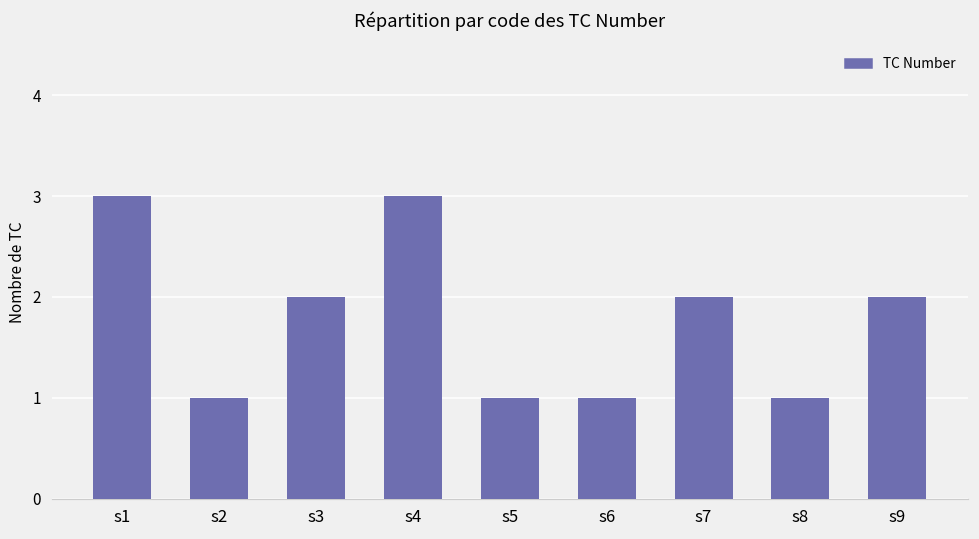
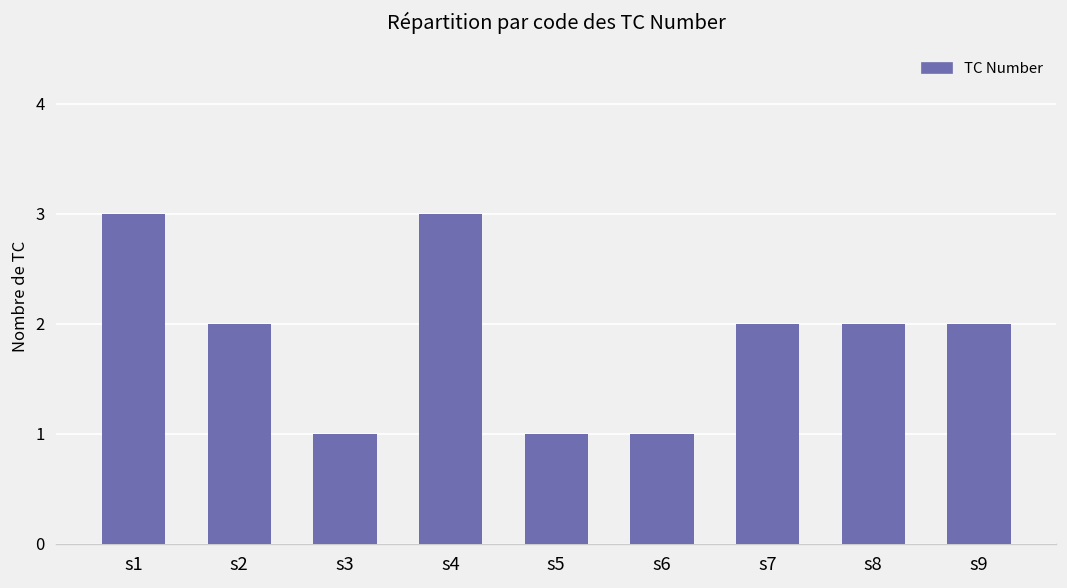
  {
    "s1": 3,
-   "s2": 1,
-   "s3": 2,
+   "s2": 2,
+   "s3": 1,
    "s4": 3,
    "s5": 1,
    "s6": 1,
    "s7": 2,
-   "s8": 1,
+   "s8": 2,
    "s9": 2
  }
